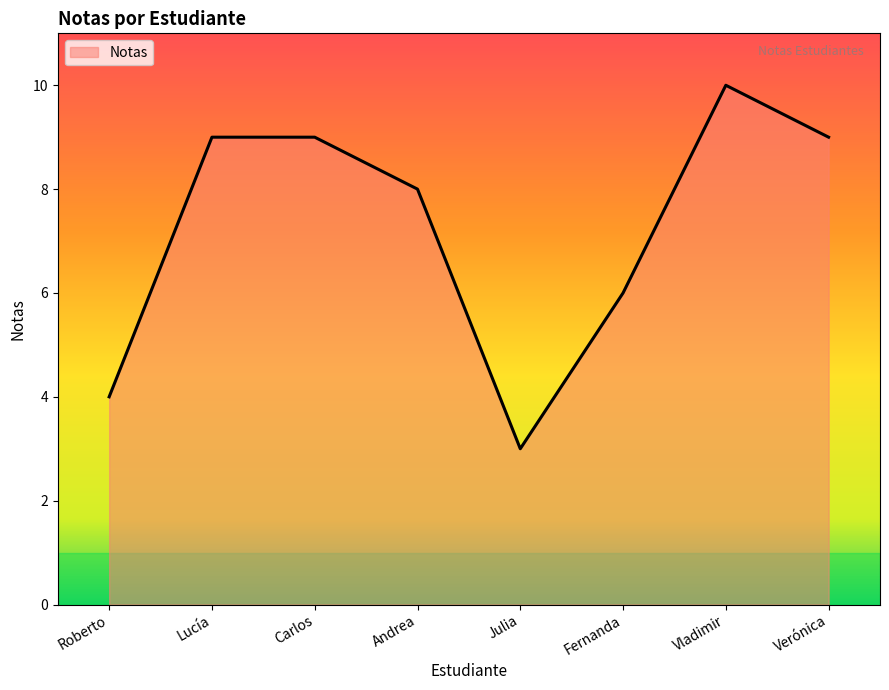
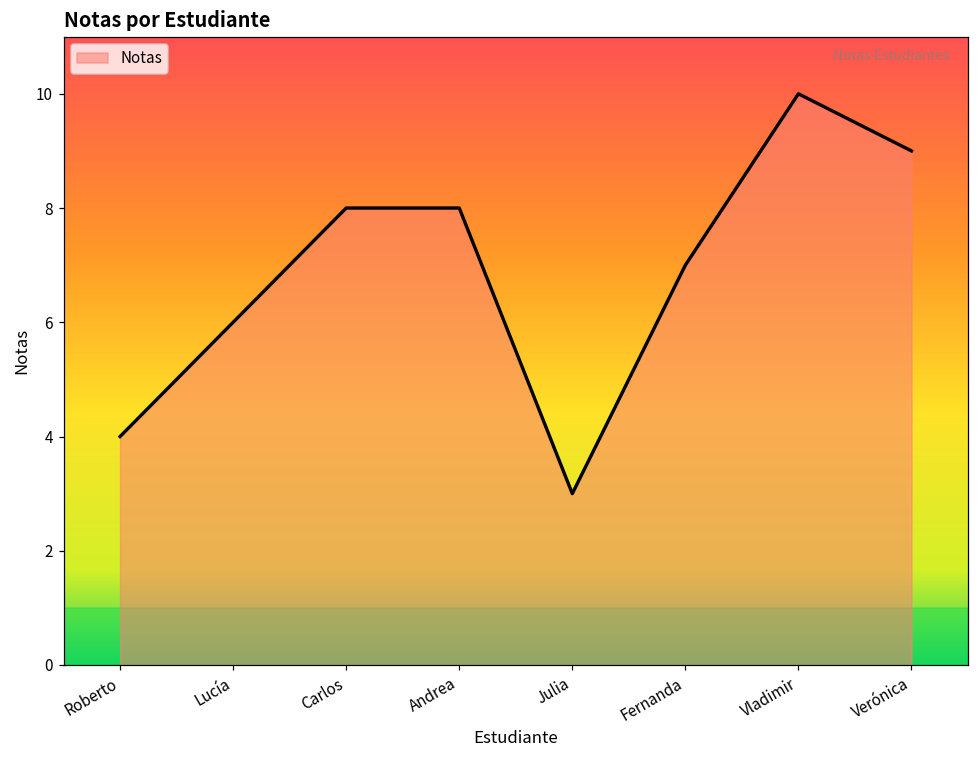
  {
    "Roberto": 4,
-   "Lucía": 9,
-   "Carlos": 9,
+   "Lucía": 6,
+   "Carlos": 8,
    "Andrea": 8,
    "Julia": 3,
-   "Fernanda": 6,
+   "Fernanda": 7,
    "Vladimir": 10,
    "Verónica": 9
  }
